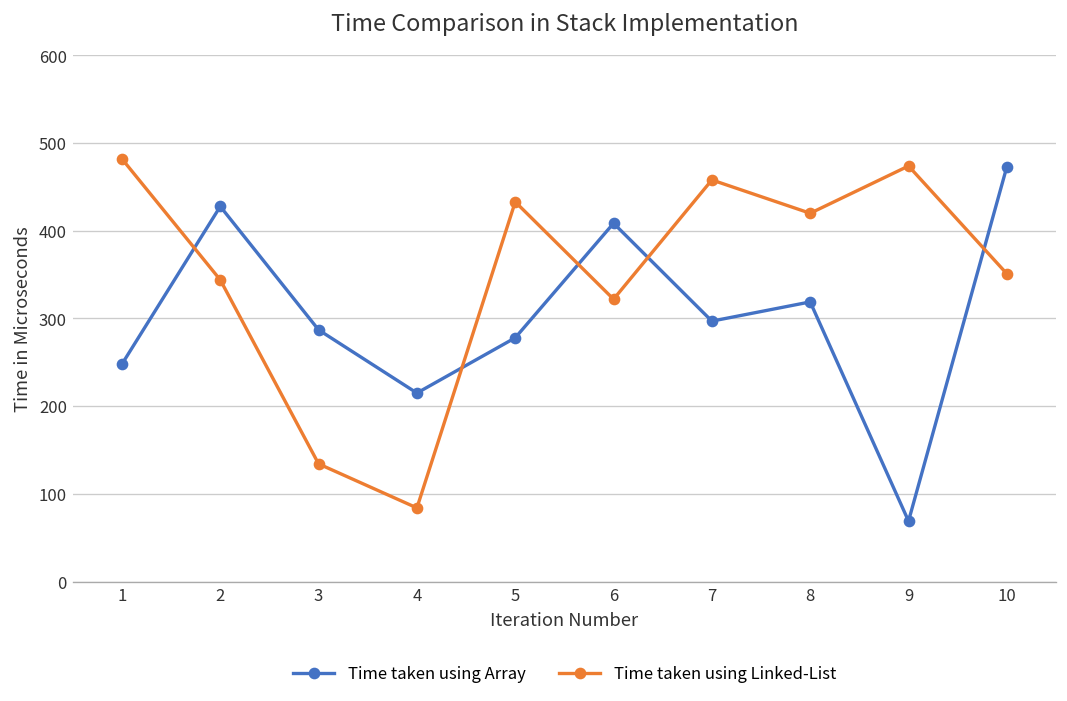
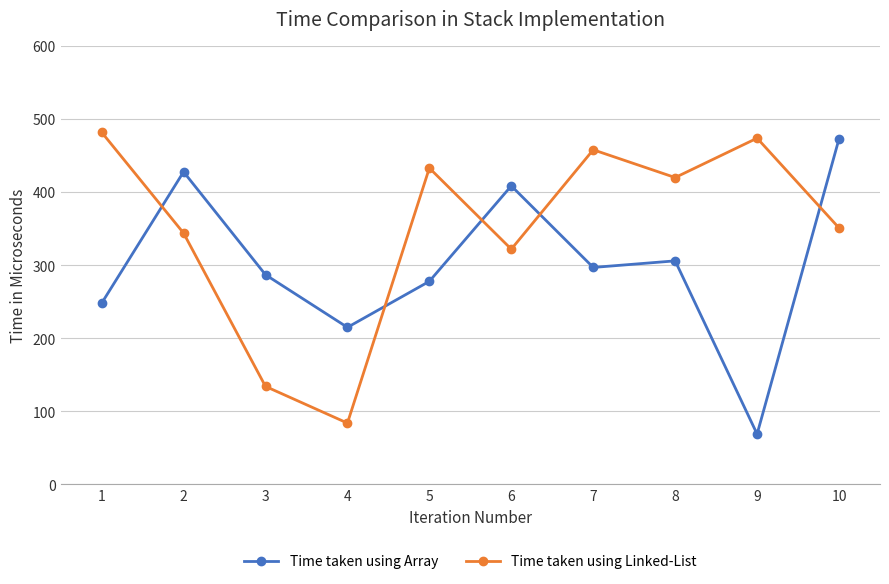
  {
    "Time taken using Array": {
      "1": 250,
      "2": 430,
      "3": 290,
      "4": 220,
      "5": 280,
      "6": 410,
      "7": 300,
-     "8": 320,
+     "8": 310,
      "9": 70,
      "10": 470
    },
    "Time taken using Linked-List": {
      "1": 480,
      "2": 340,
      "3": 130,
      "4": 80,
      "5": 430,
      "6": 320,
      "7": 460,
      "8": 420,
      "9": 470,
      "10": 350
    }
  }
